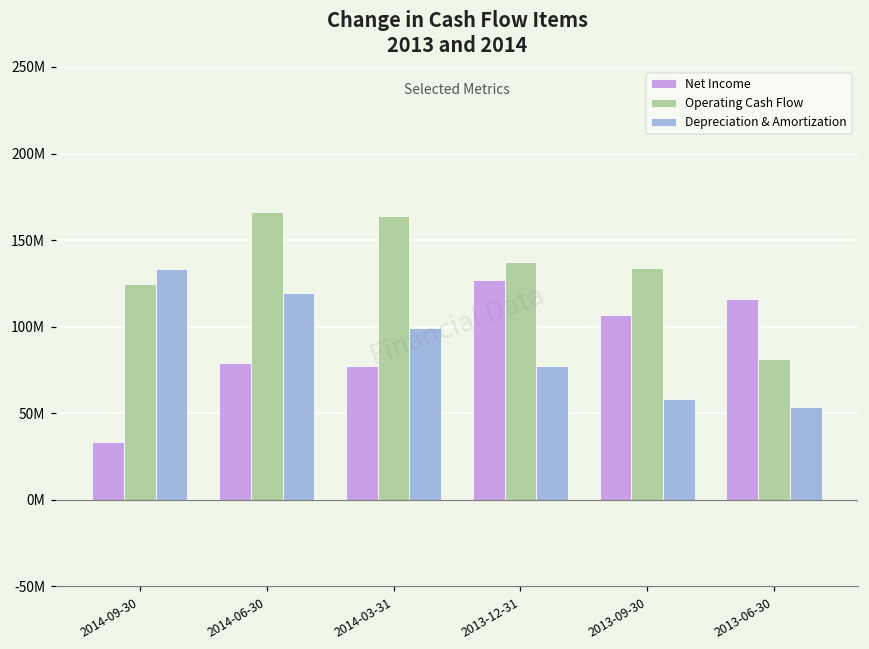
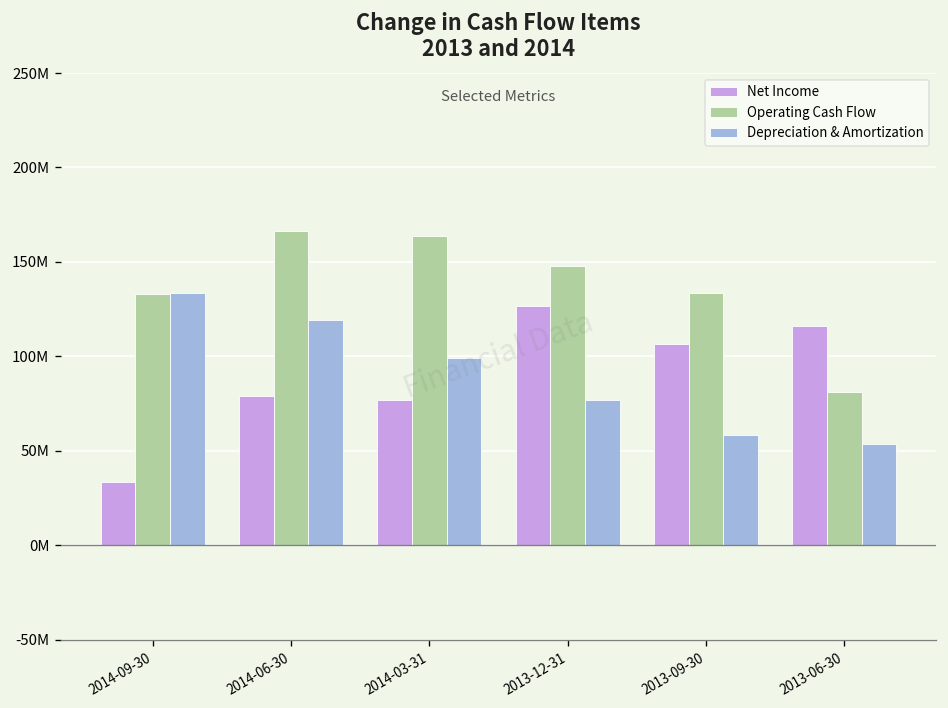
  {
    "Operating Cash Flow": {
-     "2014-09-30": 125000000,
+     "2014-09-30": 133000000,
      "2014-06-30": 166000000,
      "2014-03-31": 164000000,
-     "2013-12-31": 137000000,
+     "2013-12-31": 148000000,
      "2013-09-30": 134000000,
      "2013-06-30": 81000000
    }
  }
